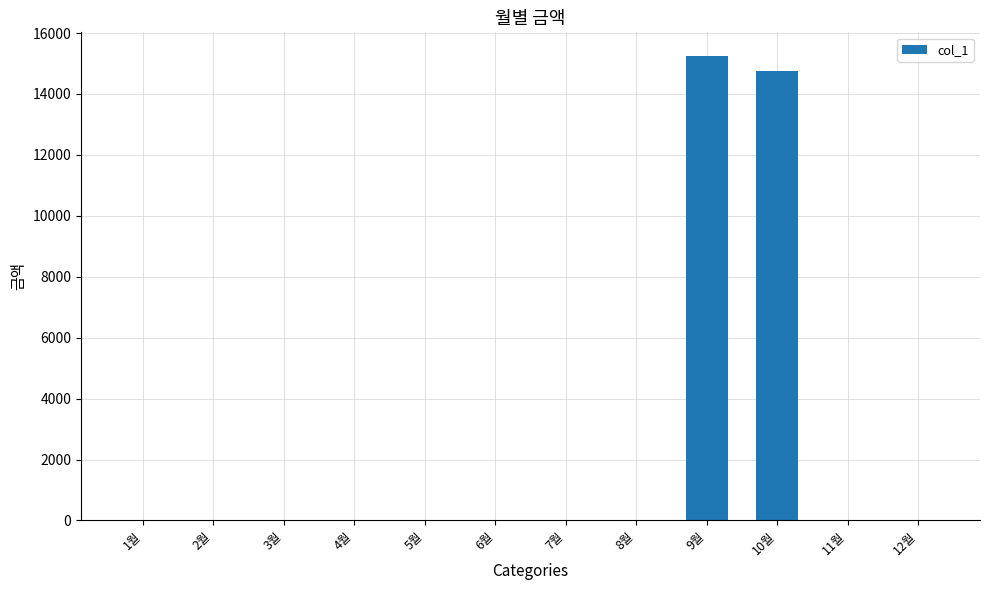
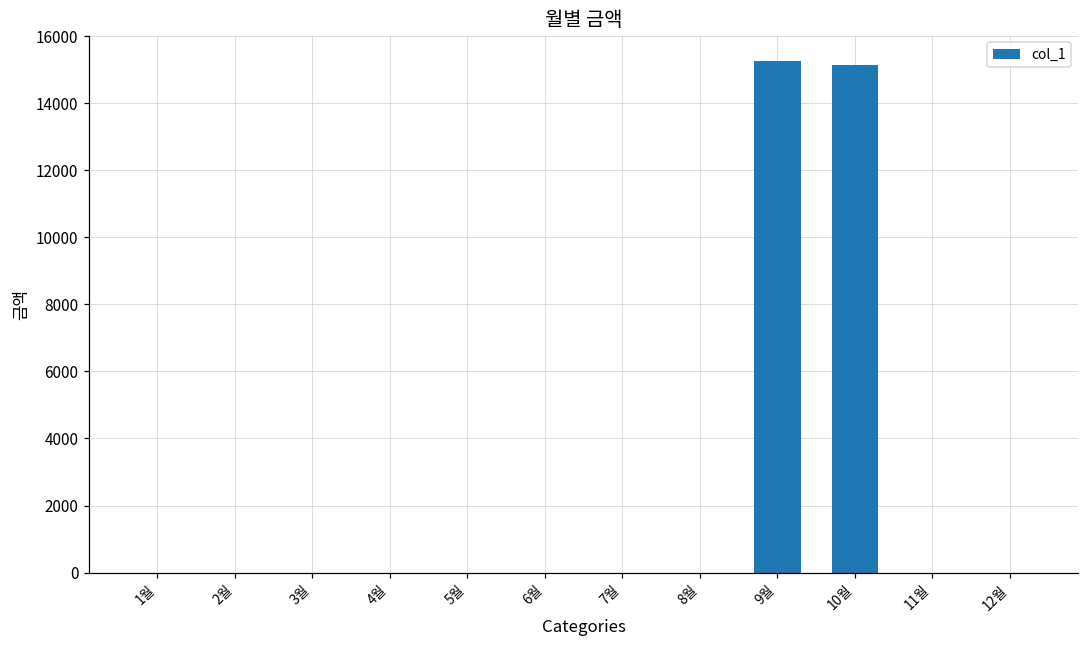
  {
    "1월": 0,
    "2월": 0,
    "3월": 0,
    "4월": 0,
    "5월": 0,
    "6월": 0,
    "7월": 0,
    "8월": 0,
    "9월": 15300,
-   "10월": 14800,
+   "10월": 15200,
    "11월": 0,
    "12월": 0
  }
